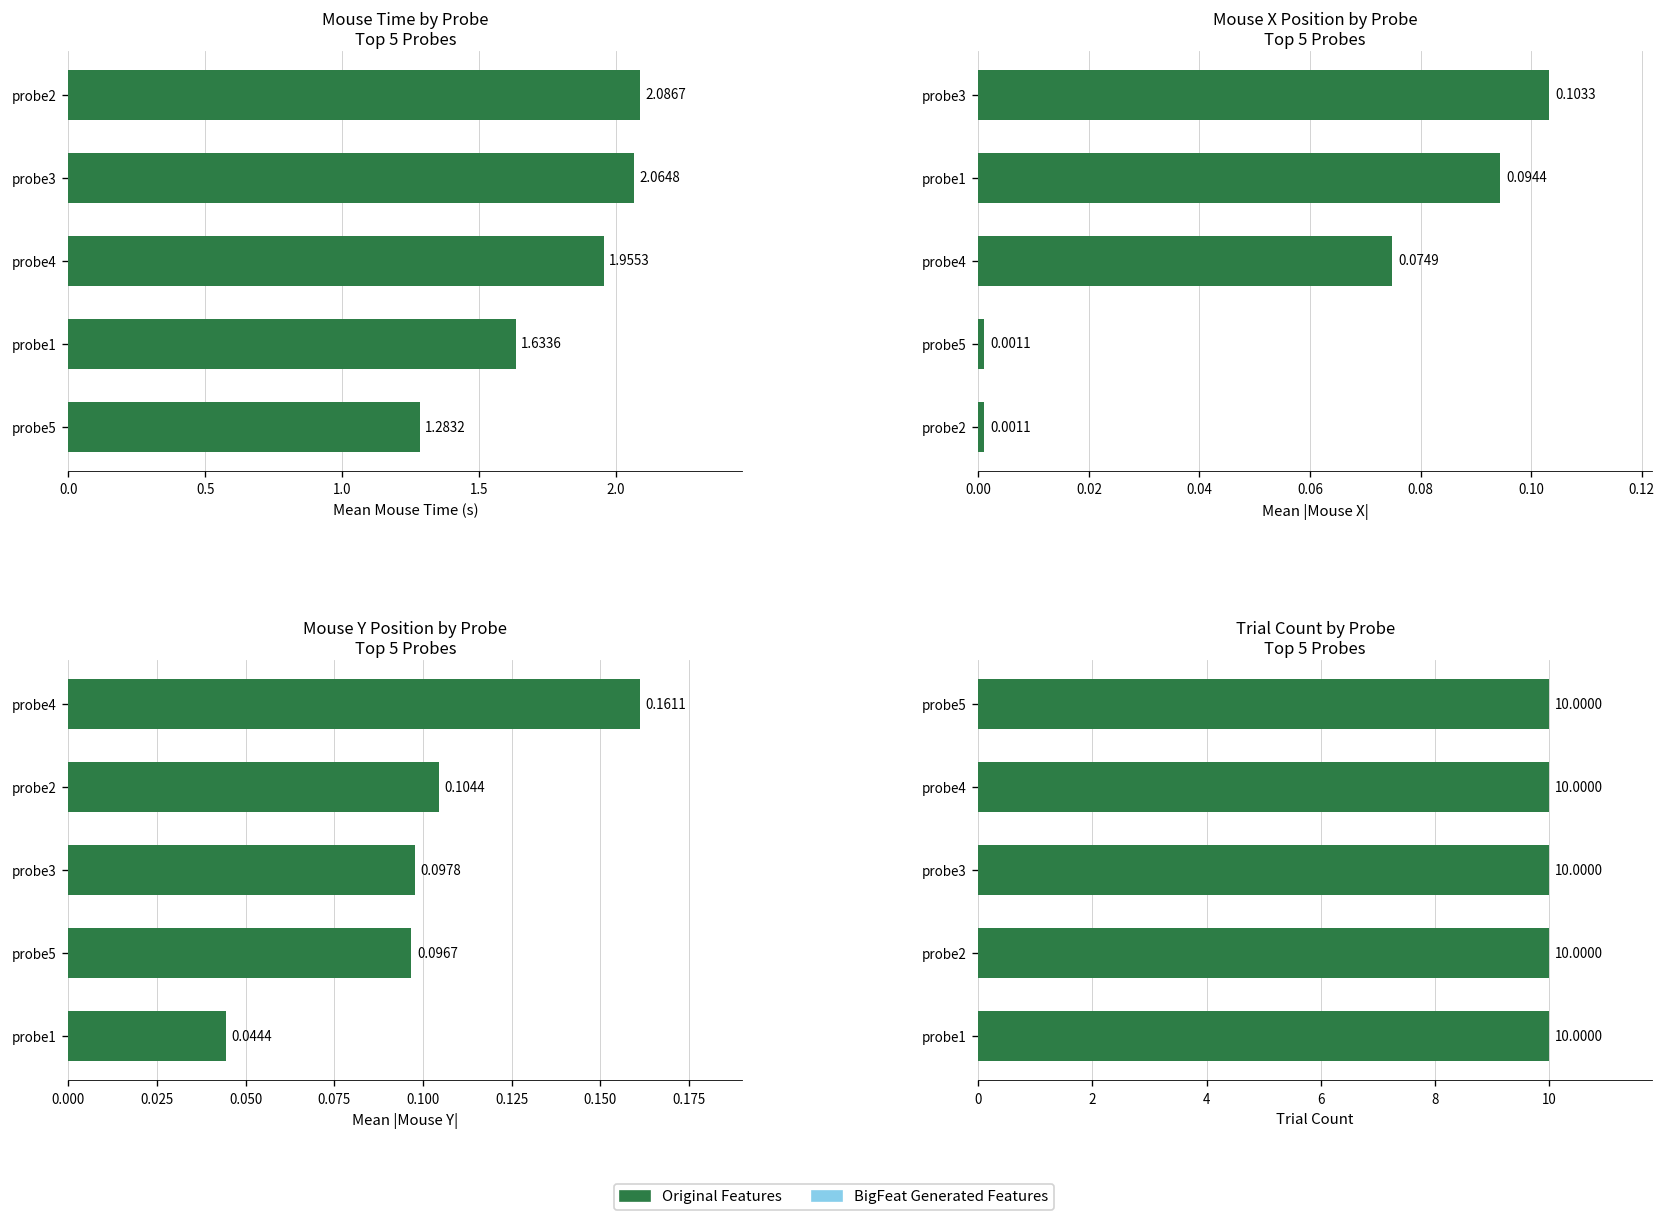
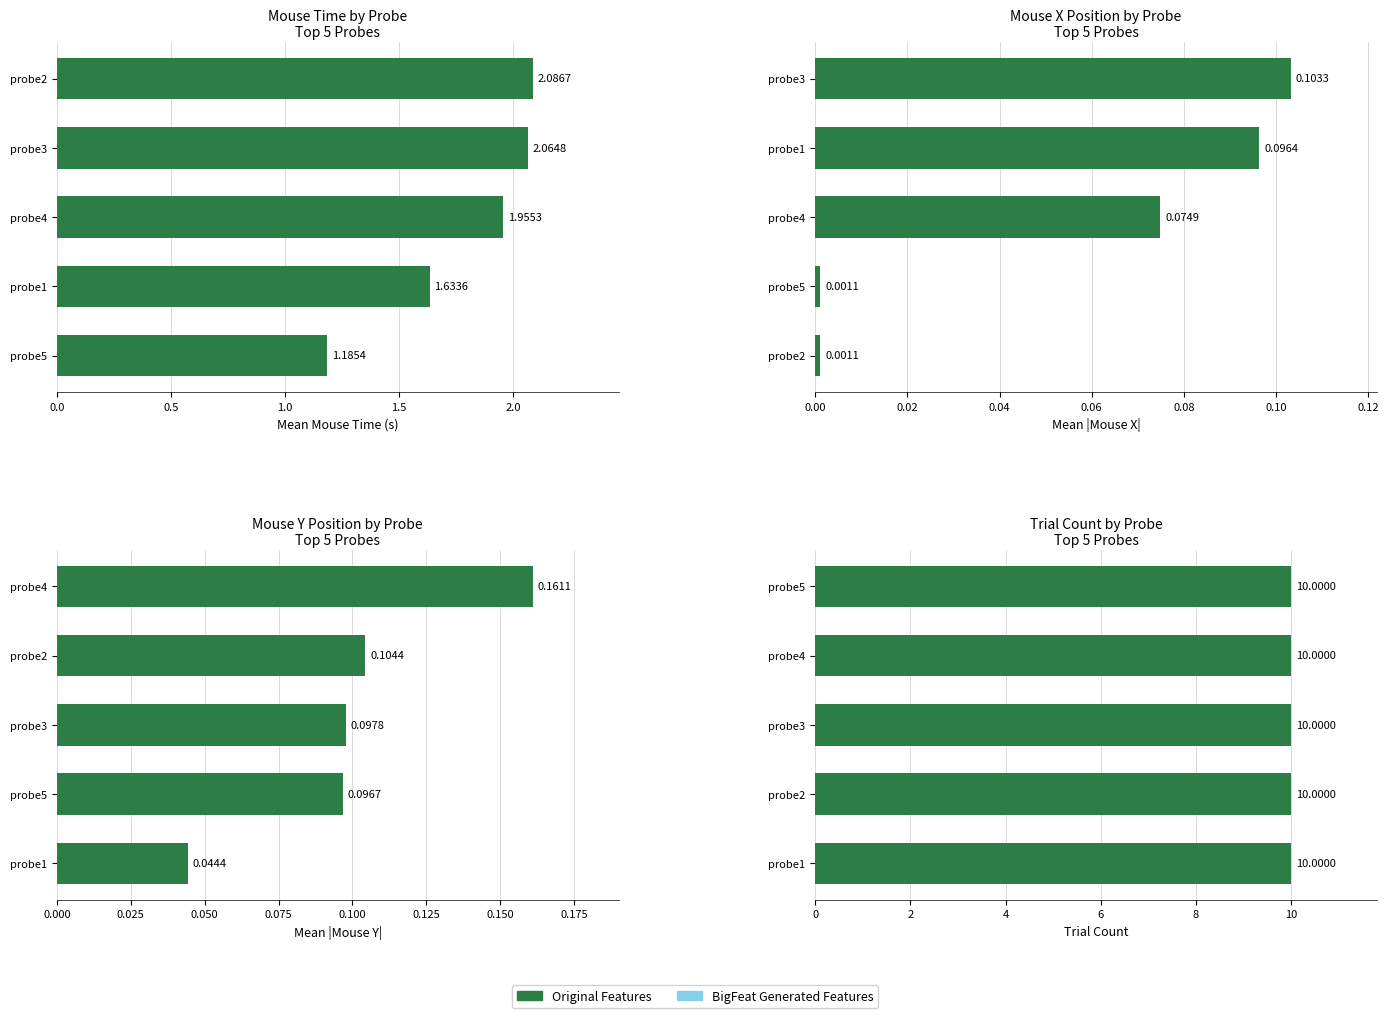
  {
    "Mouse Time by Probe Top 5 Probes": {
      "probe2": 2.0867,
      "probe3": 2.0648,
      "probe4": 1.9553,
      "probe1": 1.6336,
-     "probe5": 1.2832
+     "probe5": 1.1854
    },
    "Mouse X Position by Probe Top 5 Probes": {
      "probe3": 0.1033,
-     "probe1": 0.0944,
+     "probe1": 0.0964,
      "probe4": 0.0749,
      "probe5": 0.0011,
      "probe2": 0.0011
    },
    "Mouse Y Position by Probe Top 5 Probes": {
      "probe4": 0.1611,
      "probe2": 0.1044,
      "probe3": 0.0978,
      "probe5": 0.0967,
      "probe1": 0.0444
    },
    "Trial Count by Probe Top 5 Probes": {
      "probe5": 10.0000,
      "probe4": 10.0000,
      "probe3": 10.0000,
      "probe2": 10.0000,
      "probe1": 10.0000
    }
  }
